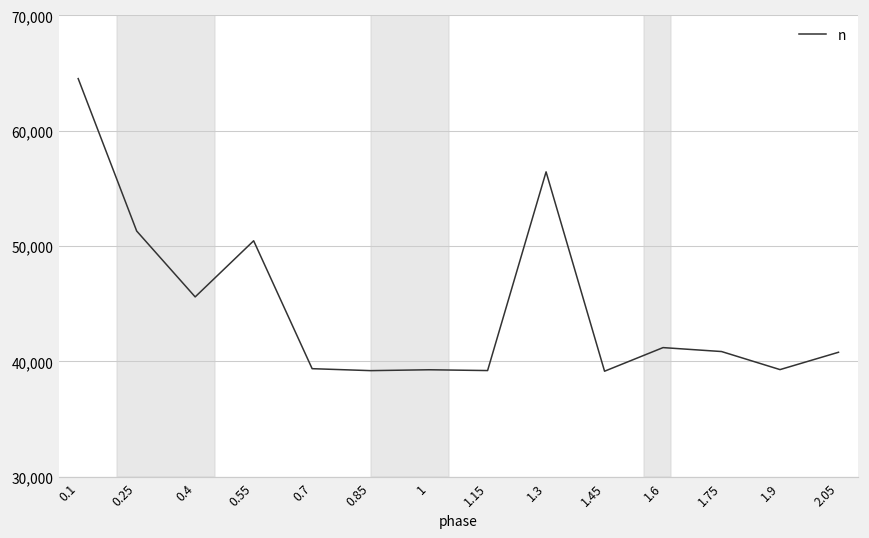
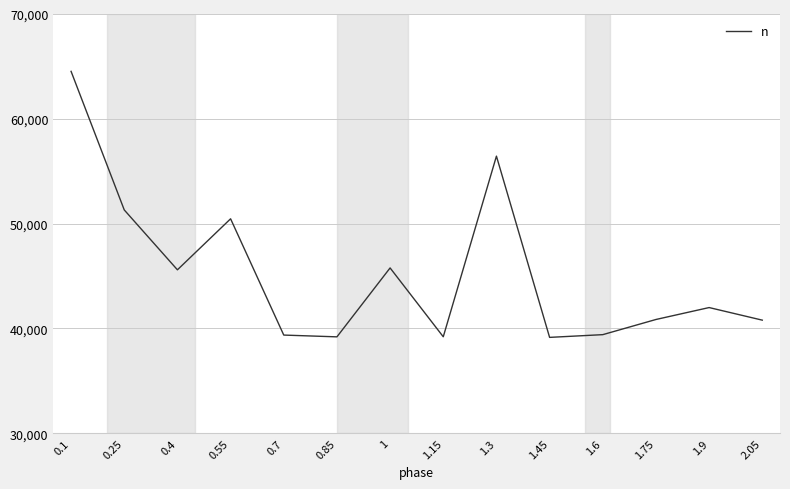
  {
    "0.1": "64,500",
    "0.25": "51,300",
    "0.4": "45,600",
    "0.55": "50,500",
    "0.7": "39,400",
    "0.85": "39,200",
-   "1": "39,300",
+   "1": "45,800",
    "1.15": "39,200",
    "1.3": "56,400",
    "1.45": "39,100",
-   "1.6": "41,200",
+   "1.6": "39,400",
    "1.75": "40,900",
-   "1.9": "39,300",
+   "1.9": "42,000",
    "2.05": "40,800"
  }
